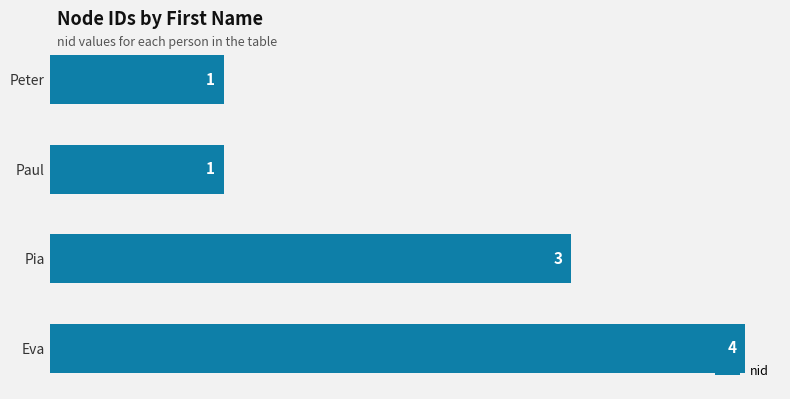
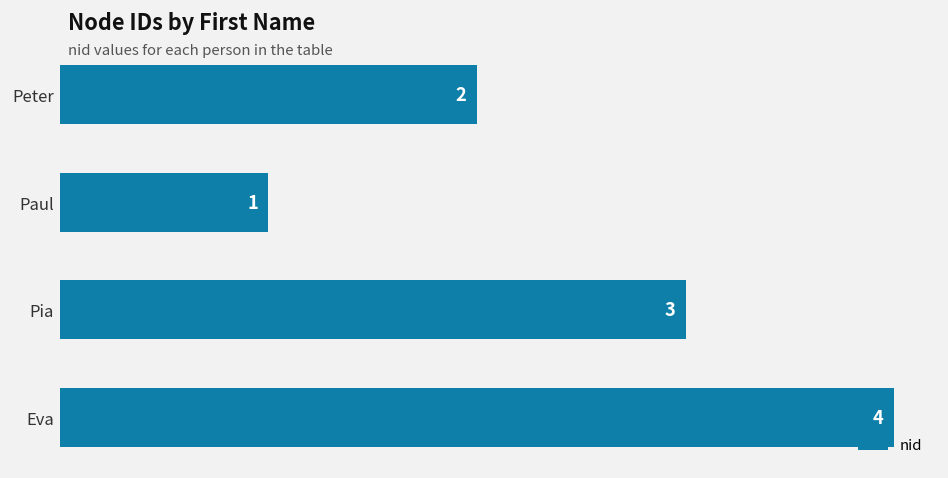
  {
-   "Peter": 1,
+   "Peter": 2,
    "Paul": 1,
    "Pia": 3,
    "Eva": 4
  }
